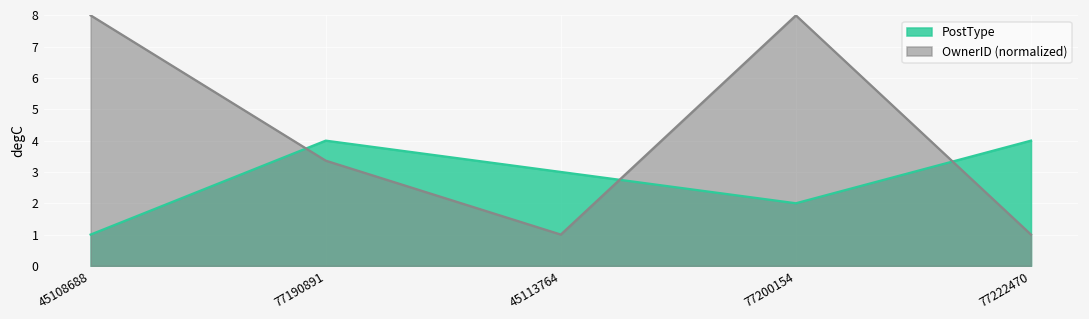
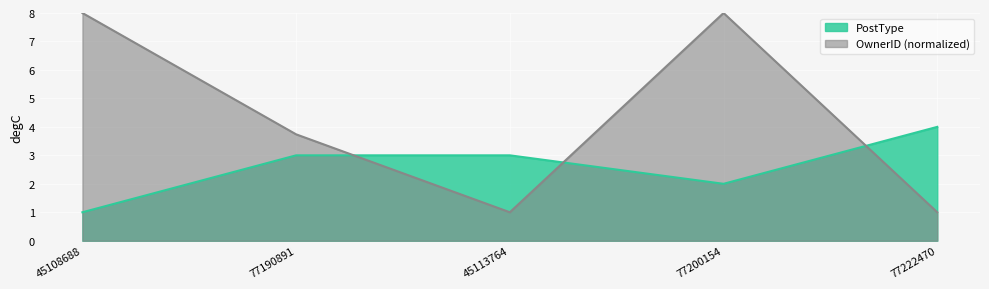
  {
    "PostType": {
      "45108688": 1,
-     "77190891": 4,
+     "77190891": 3,
      "45113764": 3,
      "77200154": 2,
      "77222470": 4
    },
    "OwnerID (normalized)": {
      "45108688": 8.0,
-     "77190891": 3.4,
+     "77190891": 3.7,
      "45113764": 1.0,
      "77200154": 8.0,
      "77222470": 1.0
    }
  }
